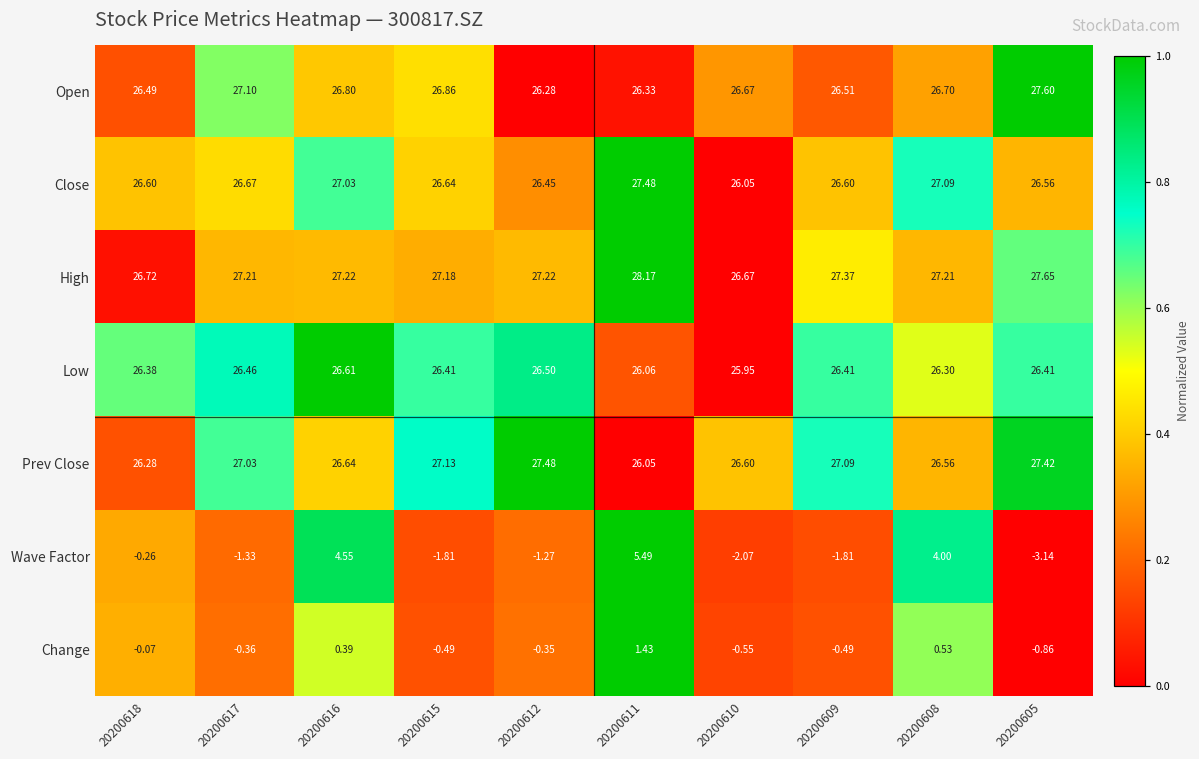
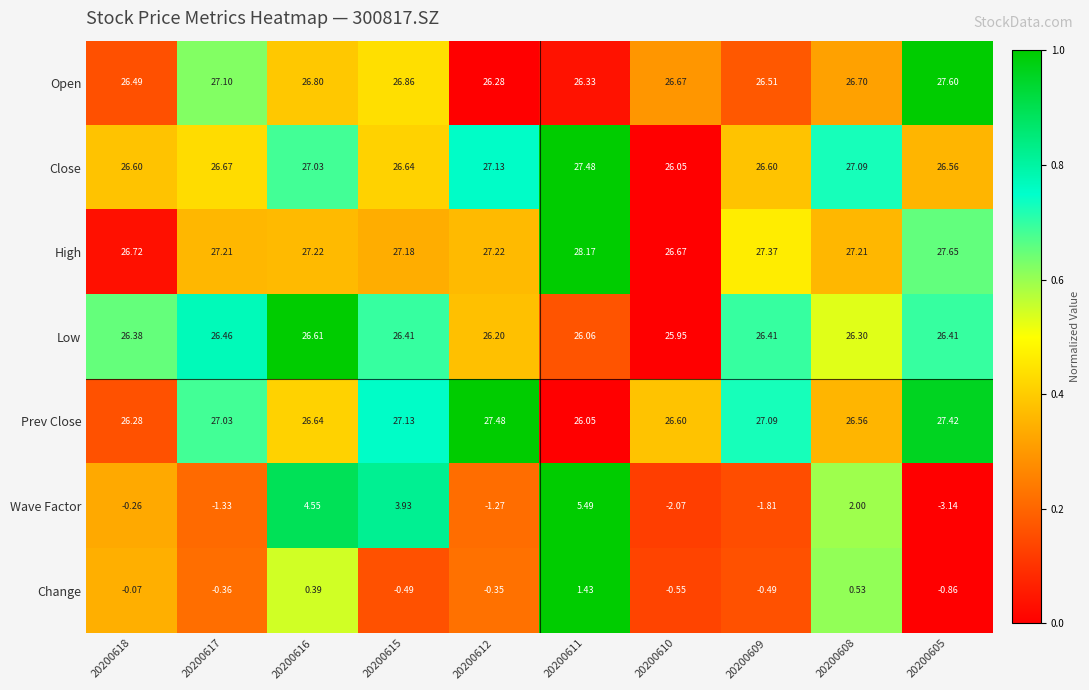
  {
    "Open": {
      "20200618": 26.49,
      "20200617": 27.10,
      "20200616": 26.80,
      "20200615": 26.86,
      "20200612": 26.28,
      "20200611": 26.33,
      "20200610": 26.67,
      "20200609": 26.51,
      "20200608": 26.70,
      "20200605": 27.60
    },
    "Close": {
      "20200618": 26.60,
      "20200617": 26.67,
      "20200616": 27.03,
      "20200615": 26.64,
-     "20200612": 26.45,
+     "20200612": 27.13,
      "20200611": 27.48,
      "20200610": 26.05,
      "20200609": 26.60,
      "20200608": 27.09,
      "20200605": 26.56
    },
    "High": {
      "20200618": 26.72,
      "20200617": 27.21,
      "20200616": 27.22,
      "20200615": 27.18,
      "20200612": 27.22,
      "20200611": 28.17,
      "20200610": 26.67,
      "20200609": 27.37,
      "20200608": 27.21,
      "20200605": 27.65
    },
    "Low": {
      "20200618": 26.38,
      "20200617": 26.46,
      "20200616": 26.61,
      "20200615": 26.41,
-     "20200612": 26.50,
+     "20200612": 26.20,
      "20200611": 26.06,
      "20200610": 25.95,
      "20200609": 26.41,
      "20200608": 26.30,
      "20200605": 26.41
    },
    "Prev Close": {
      "20200618": 26.28,
      "20200617": 27.03,
      "20200616": 26.64,
      "20200615": 27.13,
      "20200612": 27.48,
      "20200611": 26.05,
      "20200610": 26.60,
      "20200609": 27.09,
      "20200608": 26.56,
      "20200605": 27.42
    },
    "Wave Factor": {
      "20200618": -0.26,
      "20200617": -1.33,
      "20200616": 4.55,
-     "20200615": -1.81,
+     "20200615": 3.93,
      "20200612": -1.27,
      "20200611": 5.49,
      "20200610": -2.07,
      "20200609": -1.81,
-     "20200608": 4.00,
+     "20200608": 2.00,
      "20200605": -3.14
    },
    "Change": {
      "20200618": -0.07,
      "20200617": -0.36,
      "20200616": 0.39,
      "20200615": -0.49,
      "20200612": -0.35,
      "20200611": 1.43,
      "20200610": -0.55,
      "20200609": -0.49,
      "20200608": 0.53,
      "20200605": -0.86
    }
  }
